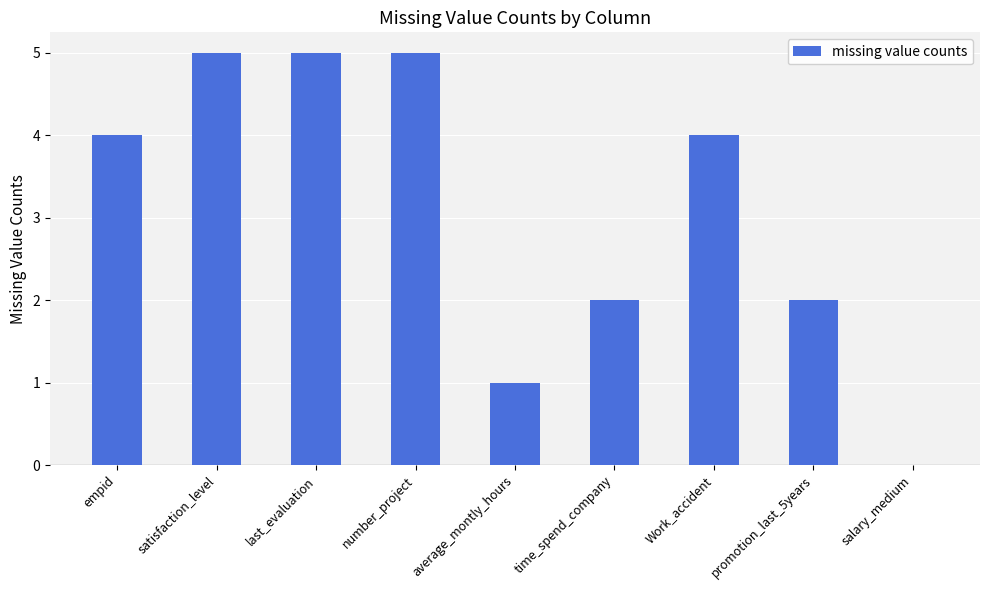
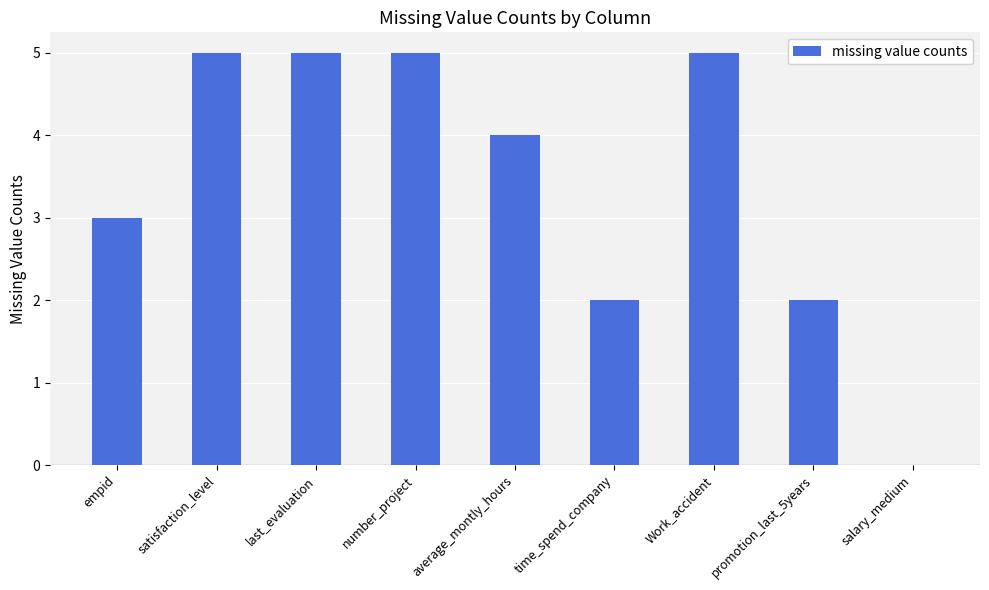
  {
-   "empid": 4,
+   "empid": 3,
    "satisfaction_level": 5,
    "last_evaluation": 5,
    "number_project": 5,
-   "average_montly_hours": 1,
+   "average_montly_hours": 4,
    "time_spend_company": 2,
-   "Work_accident": 4,
+   "Work_accident": 5,
    "promotion_last_5years": 2,
    "salary_medium": 0
  }
